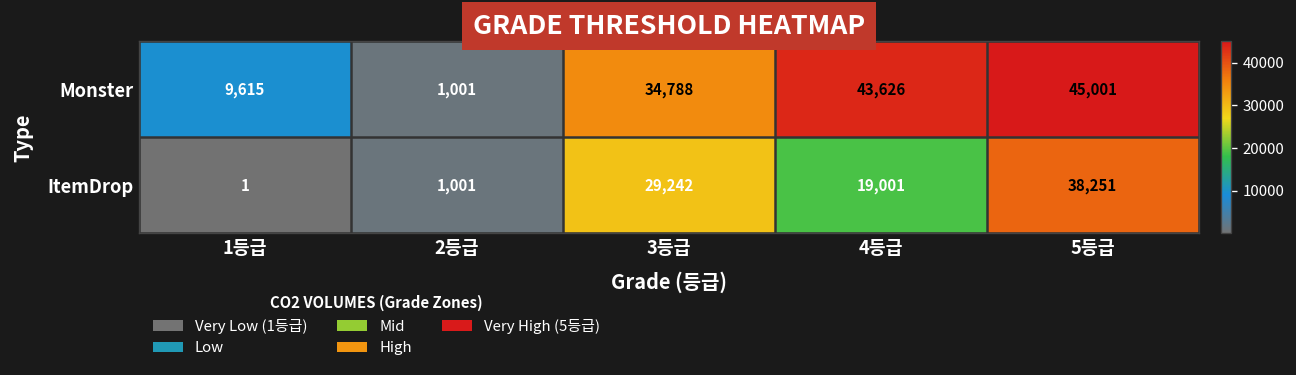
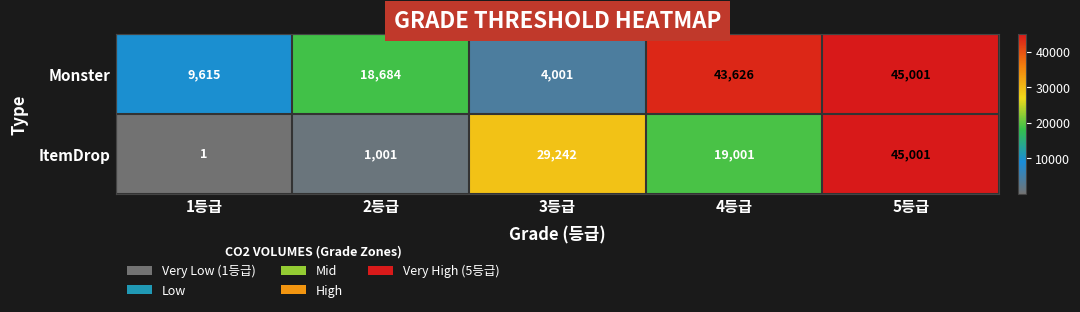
  {
    "Monster": {
      "1등급": "9,615",
-     "2등급": "1,001",
-     "3등급": "34,788",
+     "2등급": "18,684",
+     "3등급": "4,001",
      "4등급": "43,626",
      "5등급": "45,001"
    },
    "ItemDrop": {
      "1등급": "1",
      "2등급": "1,001",
      "3등급": "29,242",
      "4등급": "19,001",
-     "5등급": "38,251"
+     "5등급": "45,001"
    }
  }
